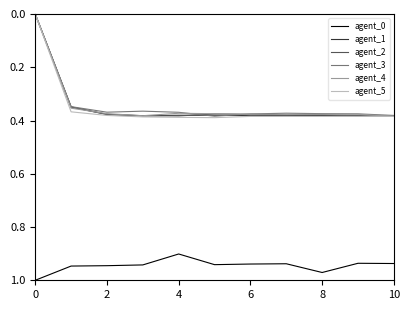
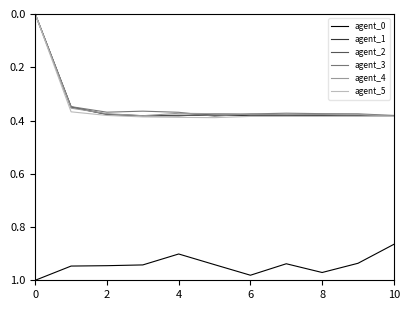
  {
    "agent_0": {
      "0": 1.00,
      "2": 0.95,
      "4": 0.90,
-     "6": 0.94,
+     "6": 0.98,
      "8": 0.97,
-     "10": 0.94
+     "10": 0.86
    }
  }
